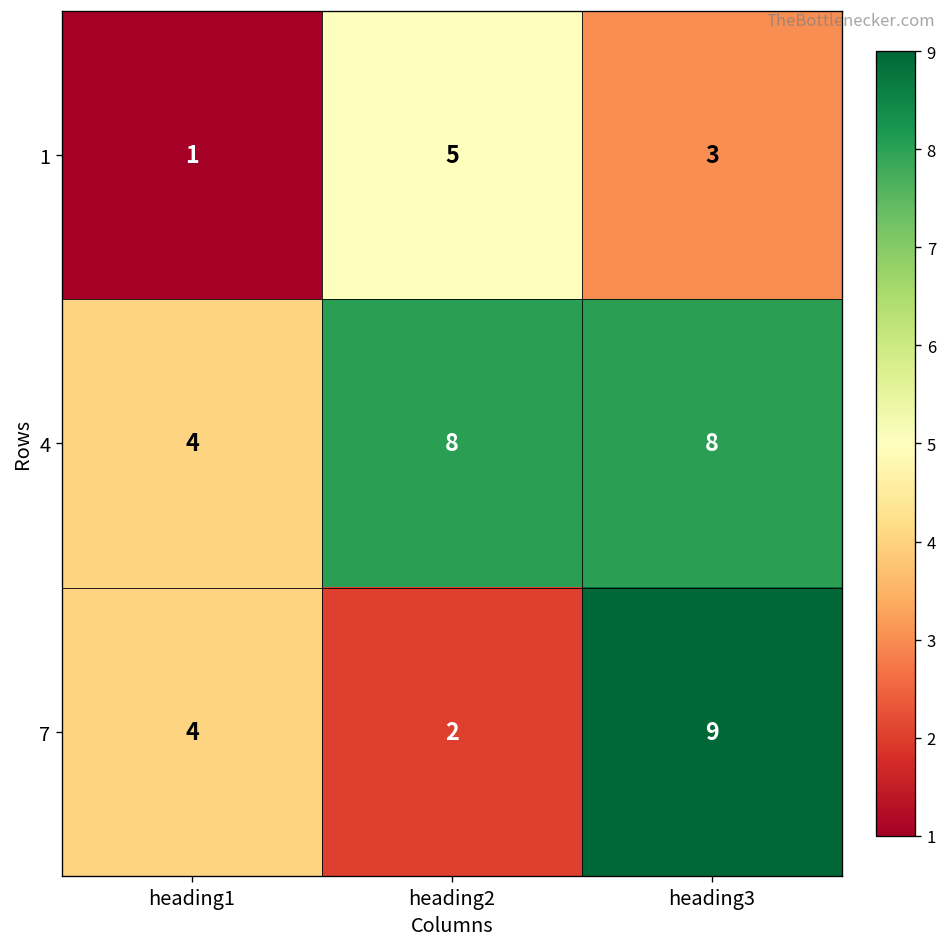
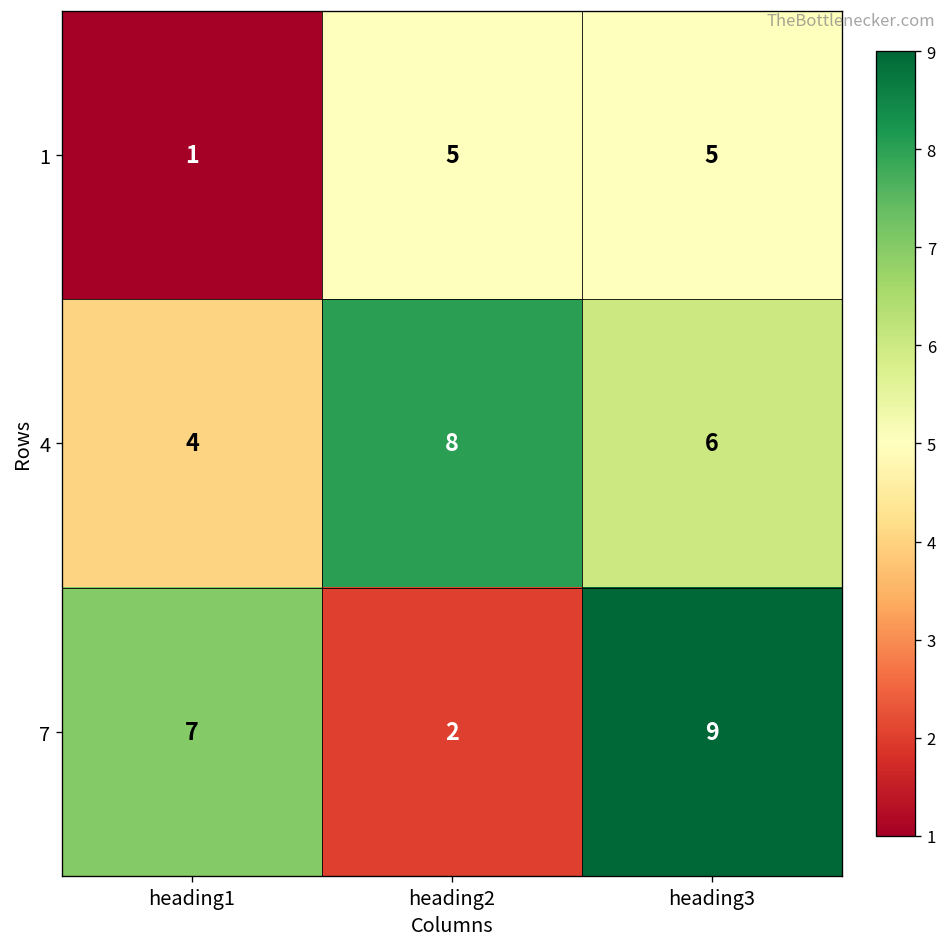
  {
    "1": {
      "heading1": 1,
      "heading2": 5,
-     "heading3": 3
+     "heading3": 5
    },
    "4": {
      "heading1": 4,
      "heading2": 8,
-     "heading3": 8
+     "heading3": 6
    },
    "7": {
-     "heading1": 4,
+     "heading1": 7,
      "heading2": 2,
      "heading3": 9
    }
  }
